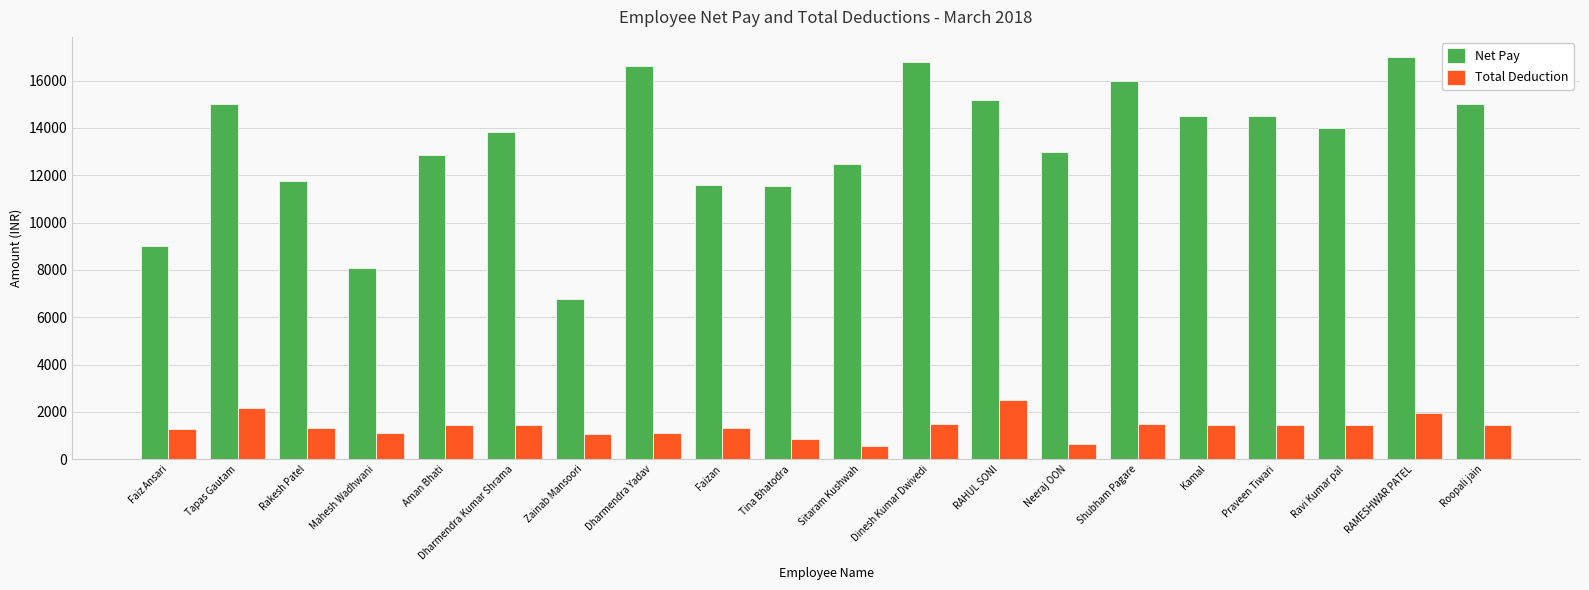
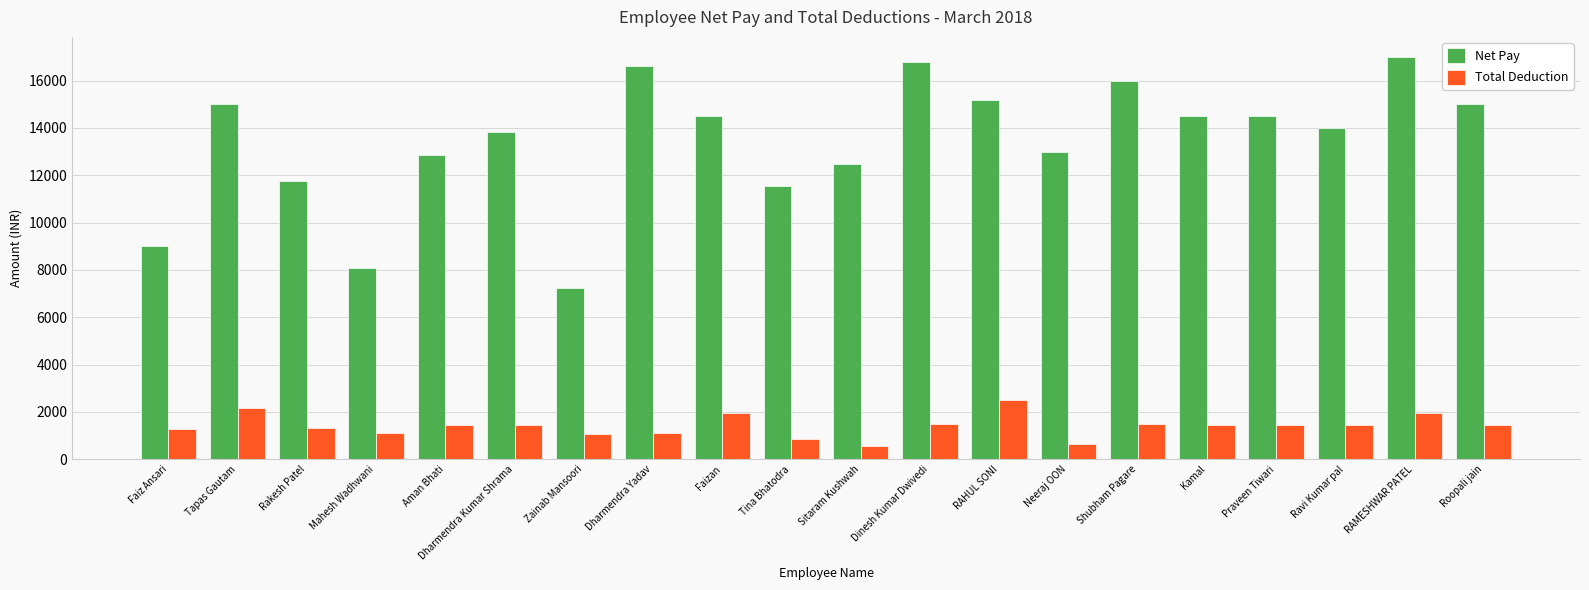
  {
    "Net Pay": {
      "Faiz Ansari": 9000,
      "Tapas Gautam": 15000,
      "Rakesh Patel": 11800,
      "Mahesh Wadhwani": 8100,
      "Aman Bhati": 12900,
      "Dharmendra Kumar Shrama": 13800,
-     "Zainab Mansoori": 6800,
+     "Zainab Mansoori": 7200,
      "Dharmendra Yadav": 16600,
-     "Faizan": 11600,
+     "Faizan": 14500,
      "Tina Bhatodra": 11500,
      "Sitaram Kushwah": 12500,
      "Dinesh Kumar Dwivedi": 16800,
      "RAHUL SONI": 15200,
      "Neeraj OON": 13000,
      "Shubham Pagare": 16000,
      "Kamal": 14500,
      "Praveen Tiwari": 14500,
      "Ravi Kumar pal": 14000,
      "RAMESHWAR PATEL": 17000,
      "Roopali jain": 15000
    },
    "Total Deduction": {
      "Faiz Ansari": 1300,
      "Tapas Gautam": 2200,
      "Rakesh Patel": 1300,
      "Mahesh Wadhwani": 1100,
      "Aman Bhati": 1500,
      "Dharmendra Kumar Shrama": 1400,
      "Zainab Mansoori": 1100,
      "Dharmendra Yadav": 1100,
-     "Faizan": 1300,
+     "Faizan": 1900,
      "Tina Bhatodra": 800,
      "Sitaram Kushwah": 600,
      "Dinesh Kumar Dwivedi": 1500,
      "RAHUL SONI": 2500,
      "Neeraj OON": 600,
      "Shubham Pagare": 1500,
      "Kamal": 1500,
      "Praveen Tiwari": 1500,
      "Ravi Kumar pal": 1400,
      "RAMESHWAR PATEL": 1900,
      "Roopali jain": 1500
    }
  }
